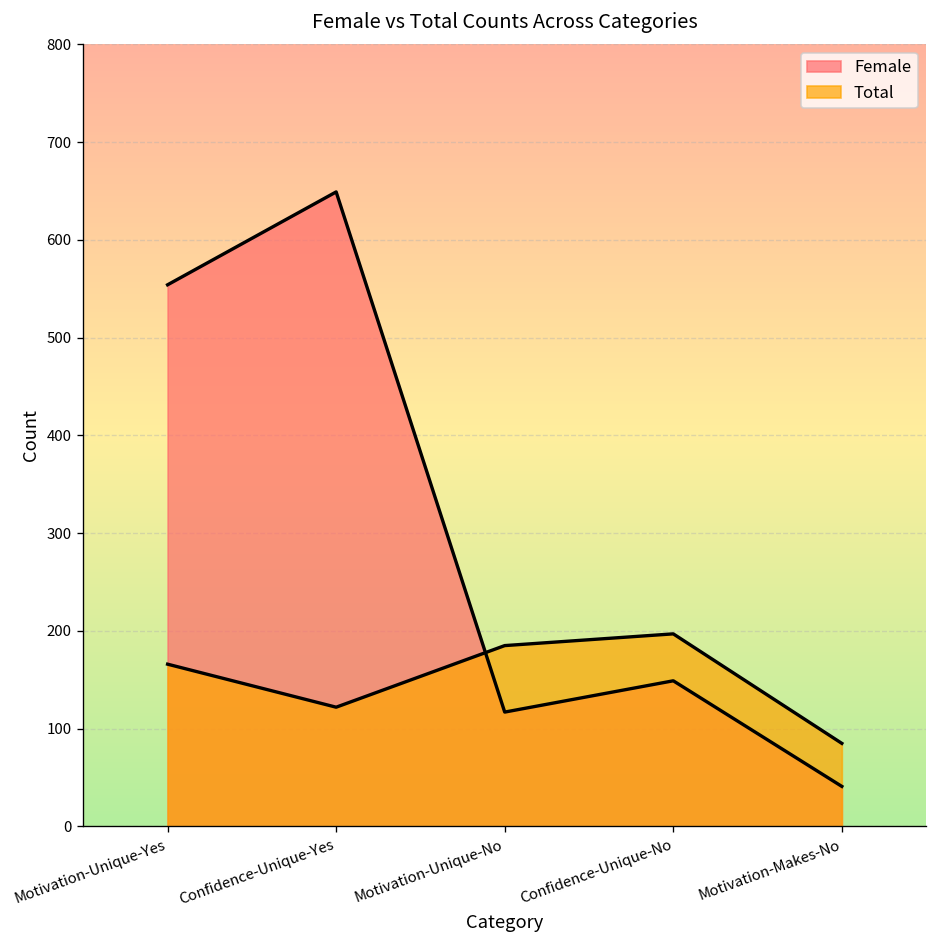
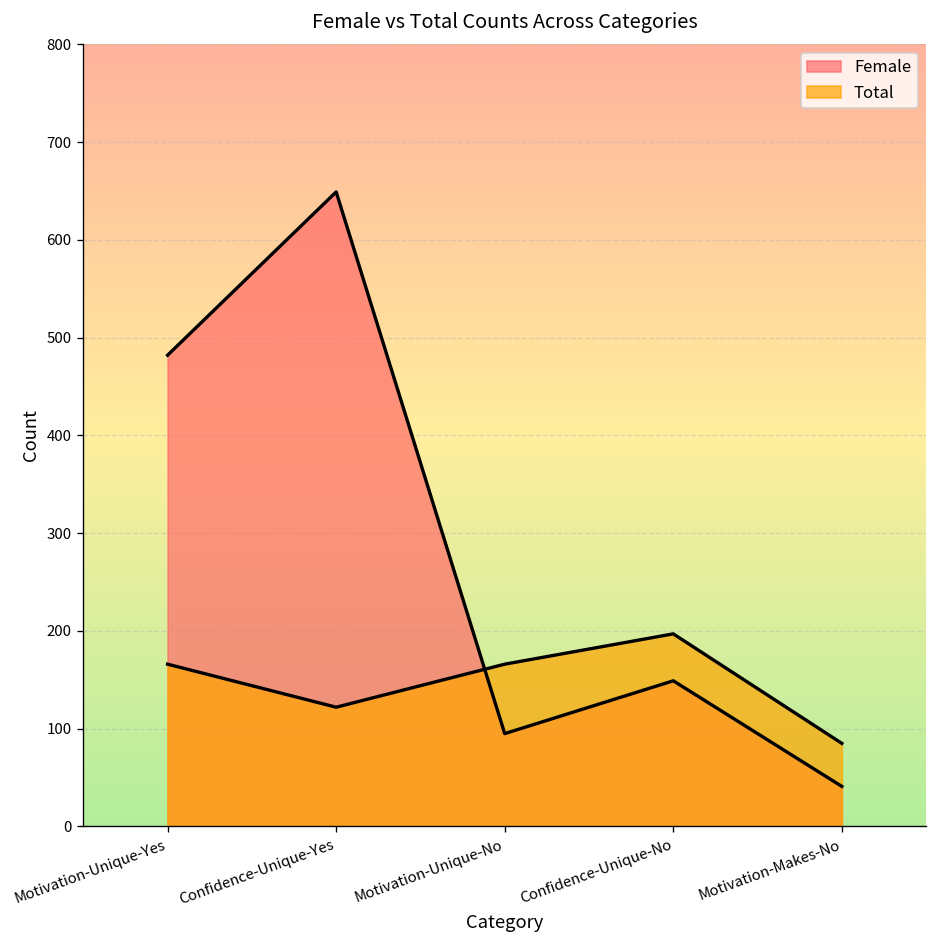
  {
    "Female": {
-     "Motivation-Unique-Yes": 550,
+     "Motivation-Unique-Yes": 480,
      "Confidence-Unique-Yes": 650,
-     "Motivation-Unique-No": 120,
+     "Motivation-Unique-No": 100,
      "Confidence-Unique-No": 150,
      "Motivation-Makes-No": 40
    },
    "Total": {
      "Motivation-Unique-Yes": 170,
      "Confidence-Unique-Yes": 120,
-     "Motivation-Unique-No": 190,
+     "Motivation-Unique-No": 170,
      "Confidence-Unique-No": 200,
      "Motivation-Makes-No": 90
    }
  }
